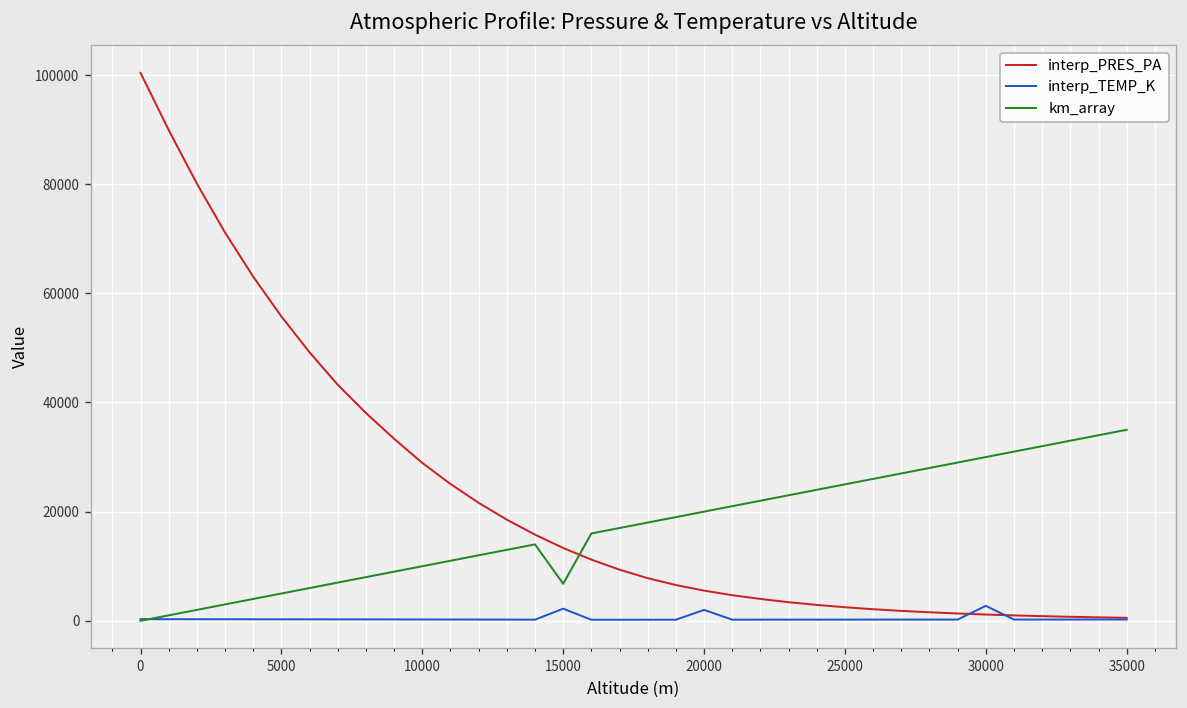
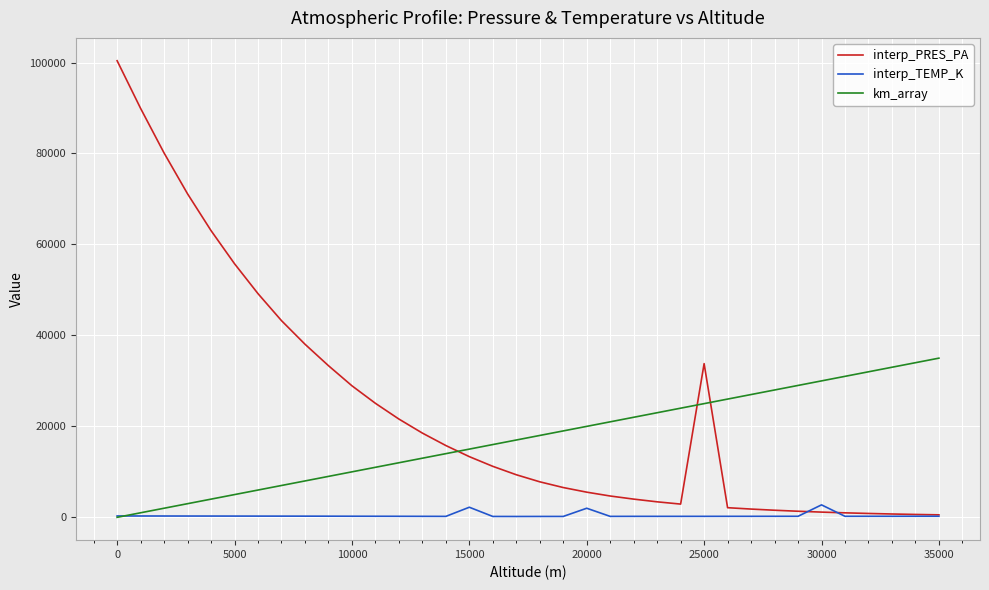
  {
    "interp_PRES_PA": {
      "0": 100000,
      "5000": 56000,
      "10000": 29000,
      "15000": 13000,
      "20000": 6000,
-     "25000": 2000,
+     "25000": 34000,
      "30000": 1000
    },
    "interp_TEMP_K": {
      "5000": 0,
      "10000": 0,
      "15000": 2000,
      "20000": 2000,
      "25000": 0,
      "30000": 3000
    },
    "km_array": {
      "5000": 5000,
      "10000": 10000,
-     "15000": 7000,
+     "15000": 15000,
      "20000": 20000,
      "25000": 25000,
      "30000": 30000,
      "35000": 35000
    }
  }
